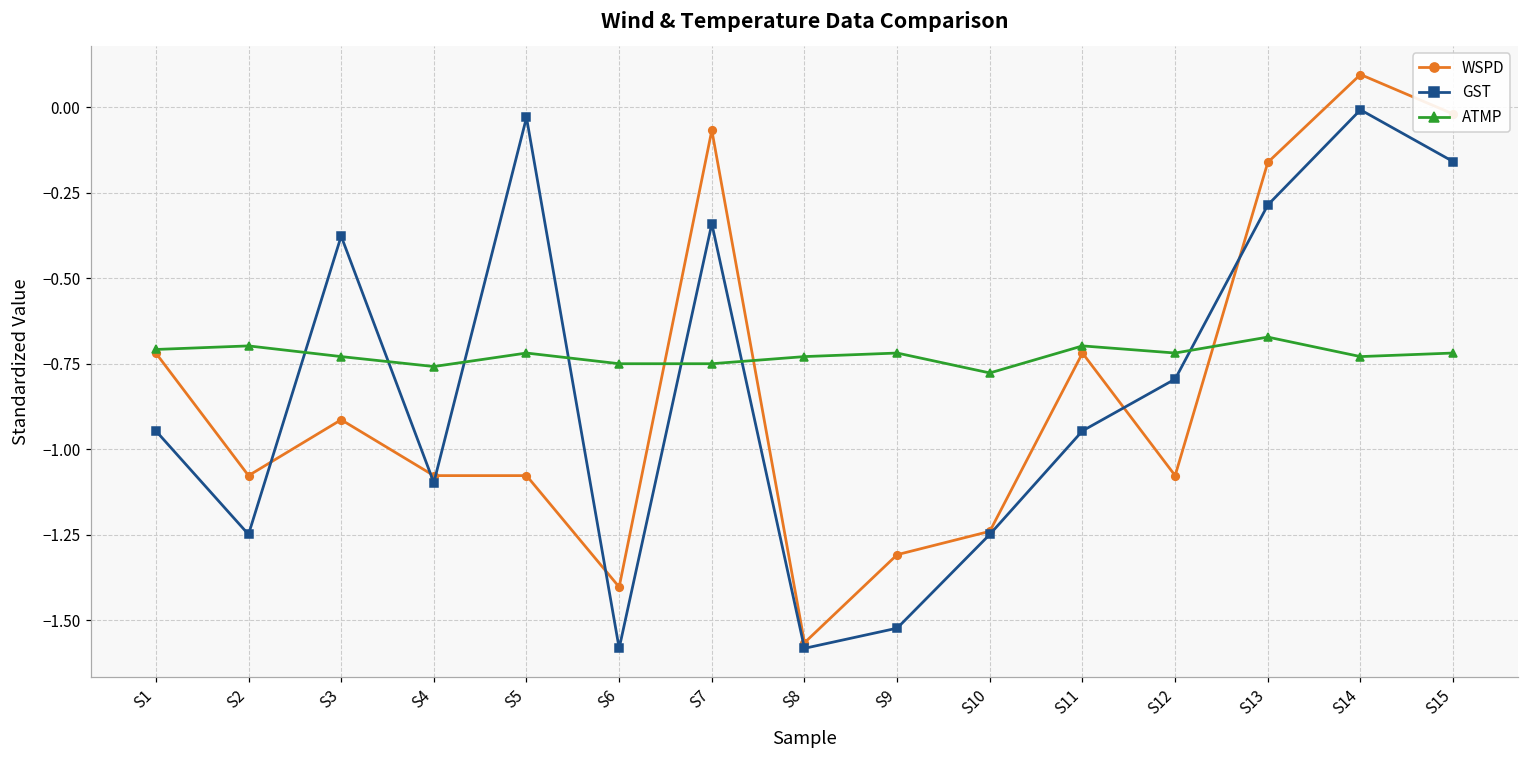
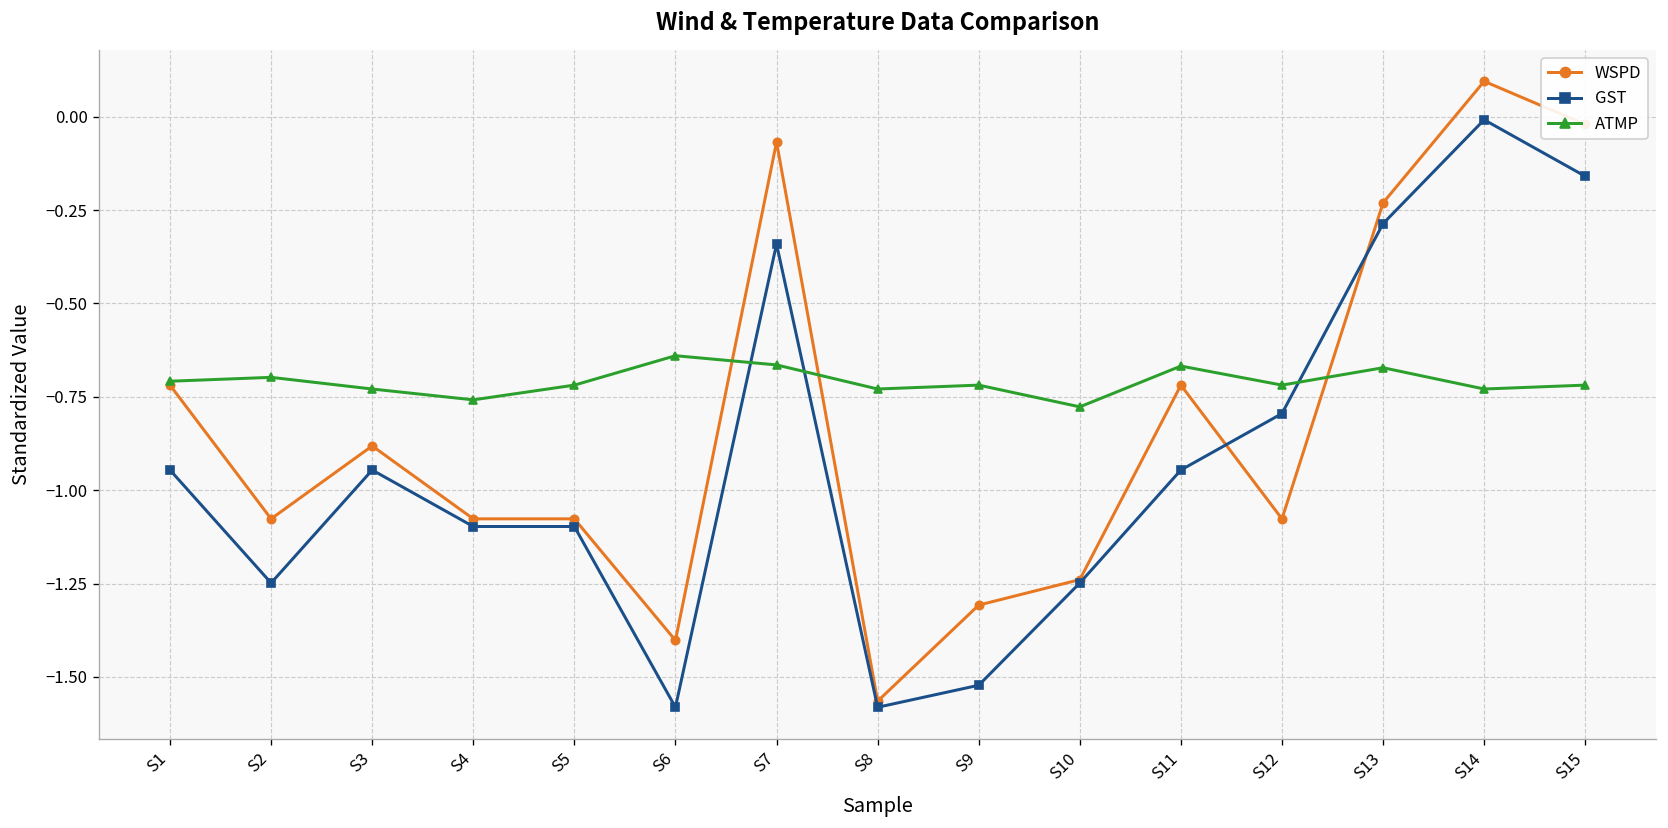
  {
    "WSPD": {
      "S1": -0.72,
      "S2": -1.08,
-     "S3": -0.91,
+     "S3": -0.88,
      "S4": -1.08,
      "S5": -1.08,
      "S6": -1.40,
      "S7": -0.07,
      "S8": -1.57,
      "S9": -1.31,
      "S10": -1.24,
      "S11": -0.72,
      "S12": -1.08,
-     "S13": -0.16,
+     "S13": -0.23,
      "S14": 0.09
    },
    "GST": {
      "S1": -0.95,
      "S2": -1.25,
-     "S3": -0.38,
+     "S3": -0.95,
      "S4": -1.10,
-     "S5": -0.03,
+     "S5": -1.10,
      "S6": -1.58,
      "S7": -0.34,
      "S8": -1.58,
      "S9": -1.52,
      "S10": -1.25,
      "S11": -0.95,
      "S12": -0.79,
      "S13": -0.29,
      "S14": -0.01,
      "S15": -0.16
    },
    "ATMP": {
      "S1": -0.71,
      "S2": -0.70,
      "S3": -0.73,
      "S4": -0.76,
      "S5": -0.72,
-     "S6": -0.75,
-     "S7": -0.75,
+     "S6": -0.64,
+     "S7": -0.66,
      "S8": -0.73,
      "S9": -0.72,
      "S10": -0.78,
-     "S11": -0.70,
+     "S11": -0.67,
      "S12": -0.72,
      "S13": -0.67,
      "S14": -0.73,
      "S15": -0.72
    }
  }
